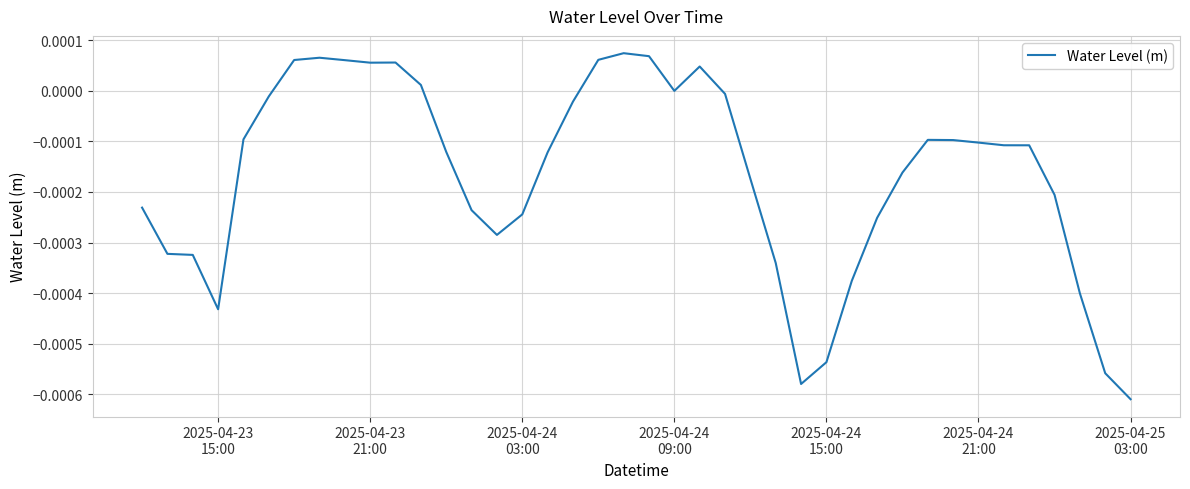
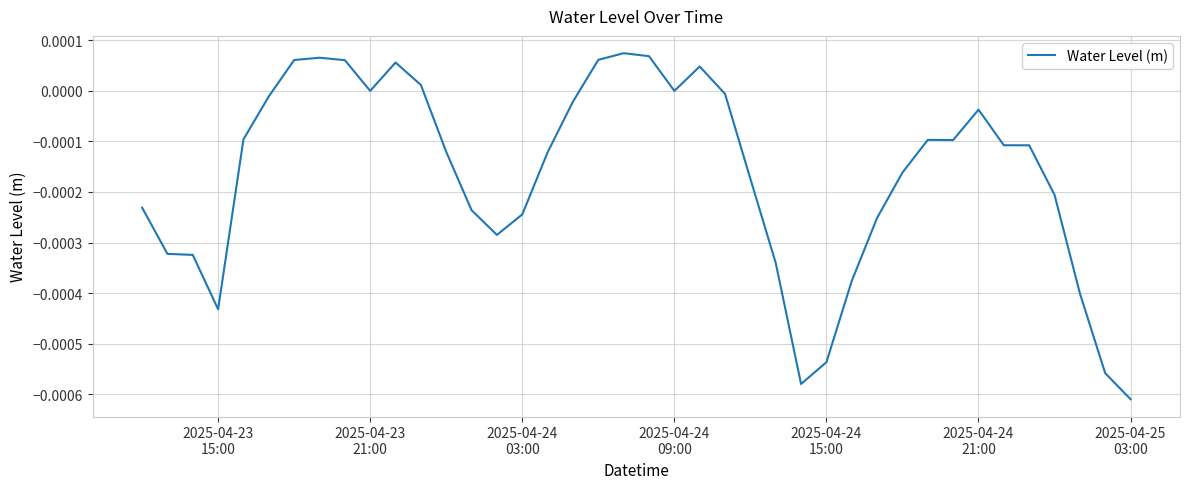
  {
    "2025-04-23 15:00": -0.00043,
-   "2025-04-23 21:00": 0.0001,
+   "2025-04-23 21:00": 0.0000,
    "2025-04-24 03:00": -0.00024,
    "2025-04-24 09:00": 0.00000,
    "2025-04-24 15:00": -0.00054,
-   "2025-04-24 21:00": -0.00010,
+   "2025-04-24 21:00": -0.00004,
    "2025-04-25 03:00": -0.00061
  }
